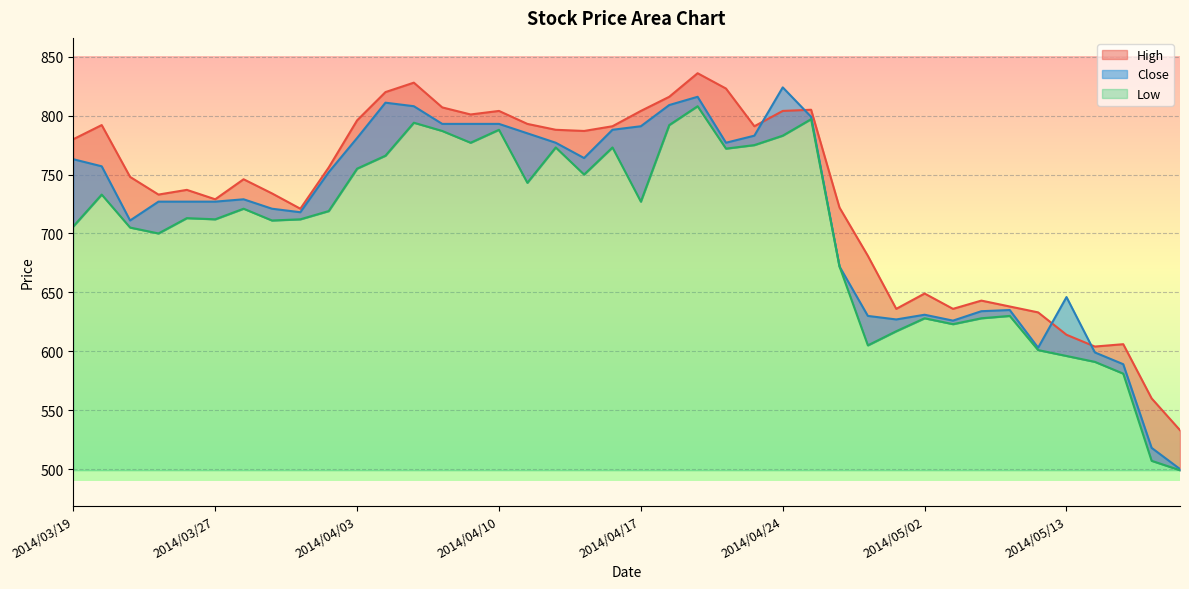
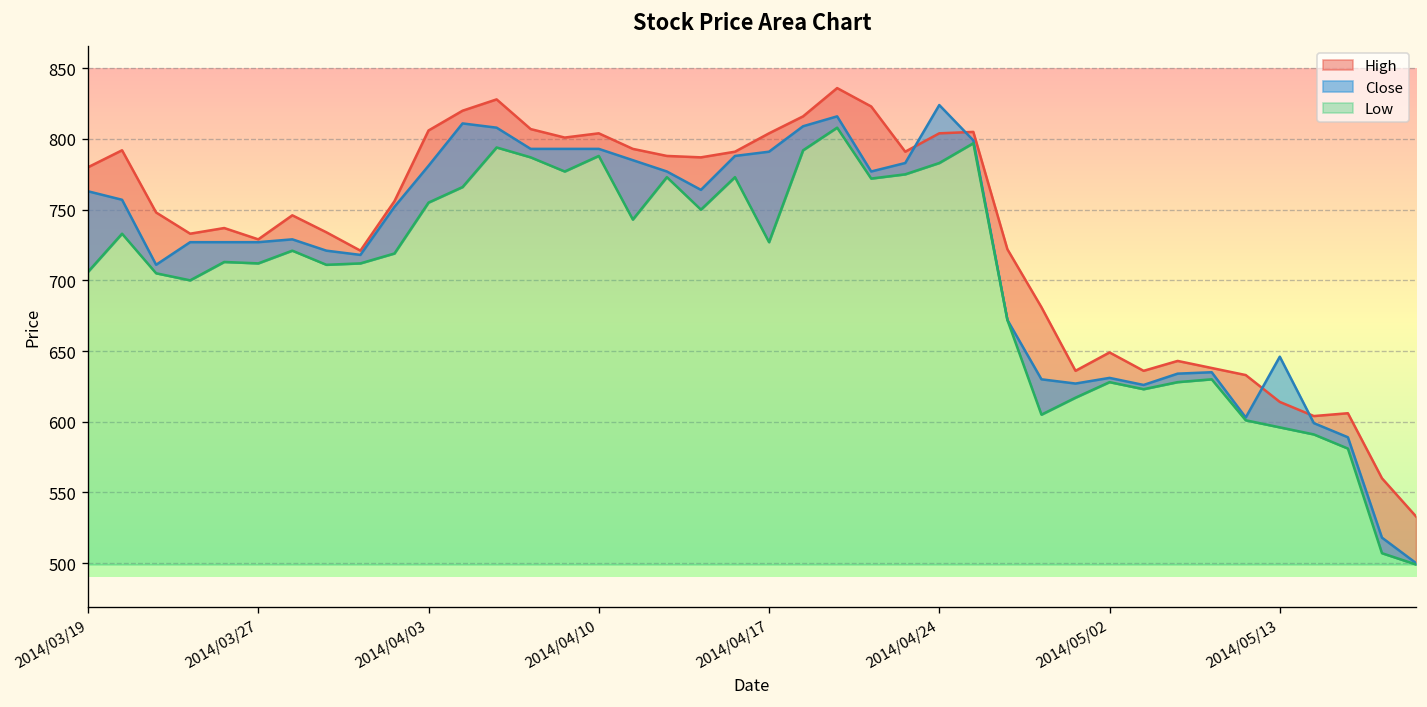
  {
    "High": {
      "2014/03/19": 780,
-     "2014/04/03": 796,
+     "2014/04/03": 806,
      "2014/04/10": 804,
      "2014/04/17": 804,
      "2014/04/24": 804,
      "2014/05/02": 649,
      "2014/05/13": 614
    },
    "Close": {
      "2014/03/19": 763,
      "2014/04/03": 781,
      "2014/04/10": 793,
      "2014/04/17": 791,
      "2014/04/24": 824,
      "2014/05/02": 631,
      "2014/05/13": 646
    },
    "Low": {
      "2014/03/19": 706,
      "2014/03/27": 712,
      "2014/04/03": 755,
      "2014/04/10": 788,
      "2014/04/17": 727,
      "2014/04/24": 783,
      "2014/05/02": 628,
      "2014/05/13": 596
    }
  }
